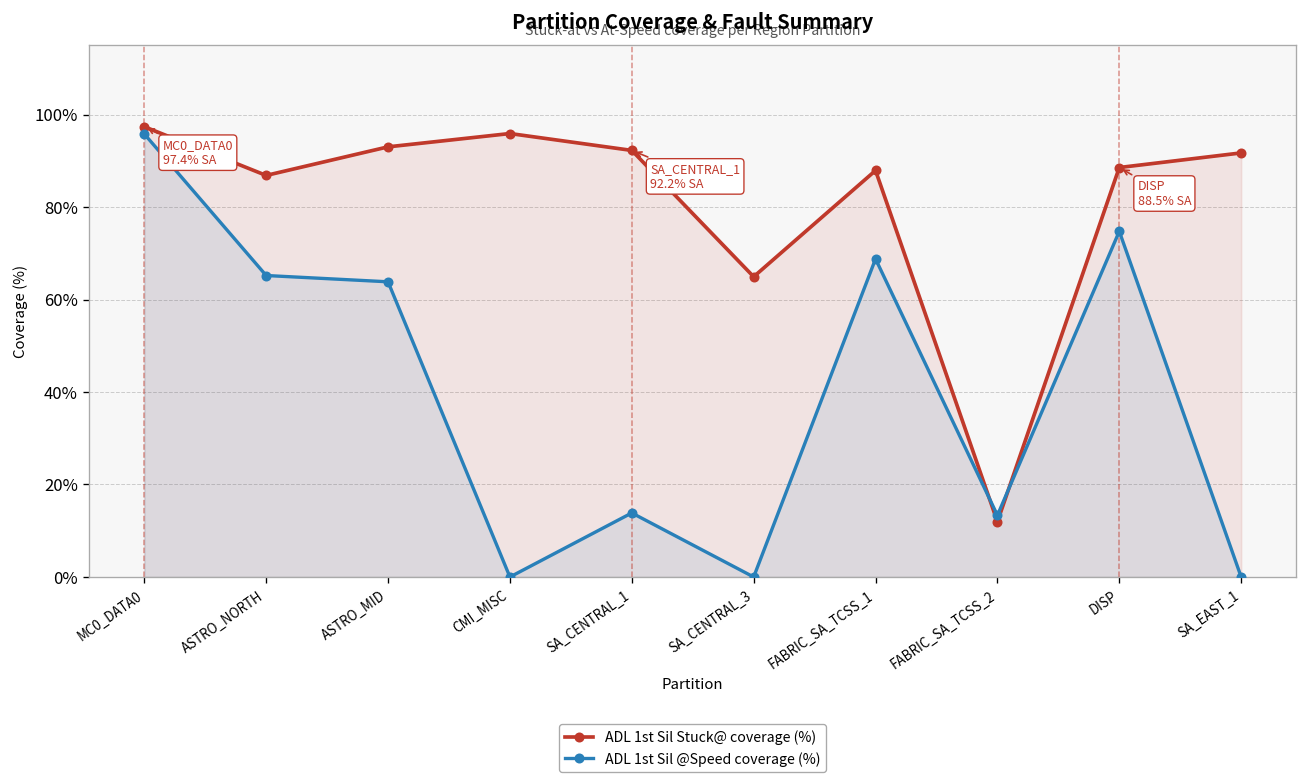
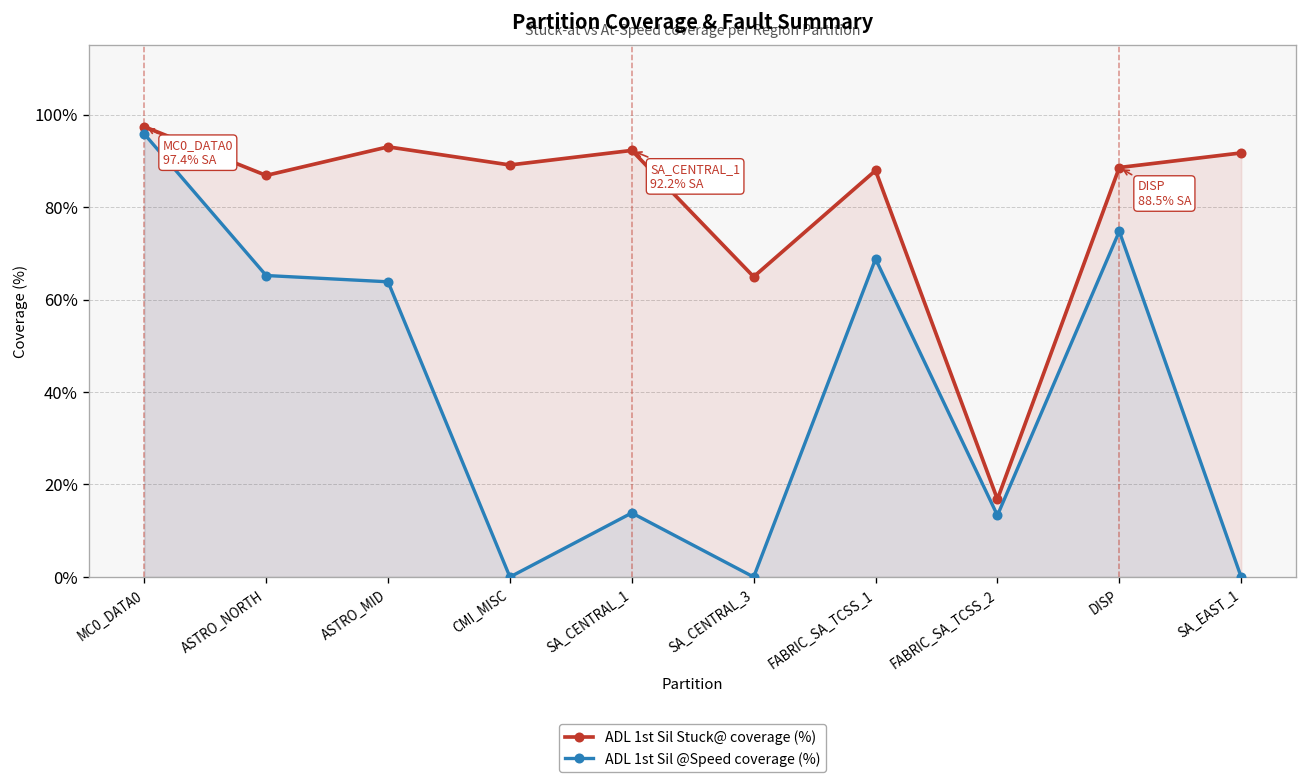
  {
    "ADL 1st Sil Stuck@ coverage (%)": {
      "ASTRO_NORTH": "87%",
      "ASTRO_MID": "93%",
-     "CMI_MISC": "96%",
+     "CMI_MISC": "89%",
      "SA_CENTRAL_3": "65%",
      "FABRIC_SA_TCSS_1": "88%",
-     "FABRIC_SA_TCSS_2": "12%",
+     "FABRIC_SA_TCSS_2": "17%",
      "SA_EAST_1": "92%"
    },
    "ADL 1st Sil @Speed coverage (%)": {
      "ASTRO_NORTH": "65%",
      "ASTRO_MID": "64%",
      "CMI_MISC": "0%",
      "SA_CENTRAL_1": "14%",
      "SA_CENTRAL_3": "0%",
      "FABRIC_SA_TCSS_1": "69%",
      "FABRIC_SA_TCSS_2": "13%",
      "DISP": "75%",
      "SA_EAST_1": "0%"
    }
  }
